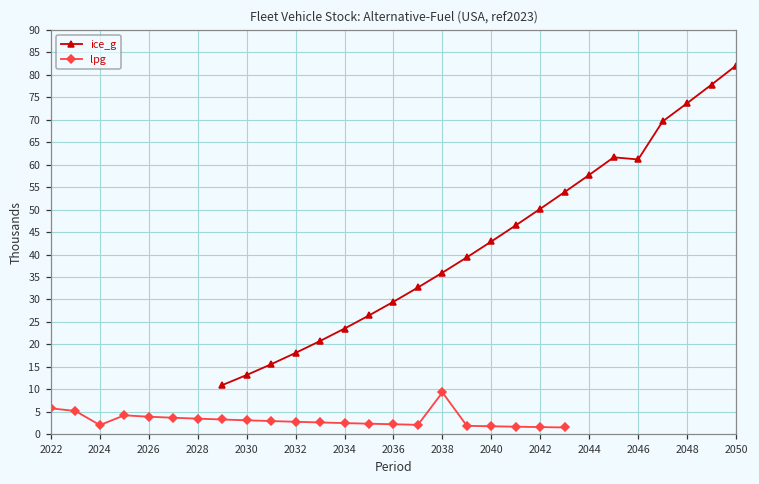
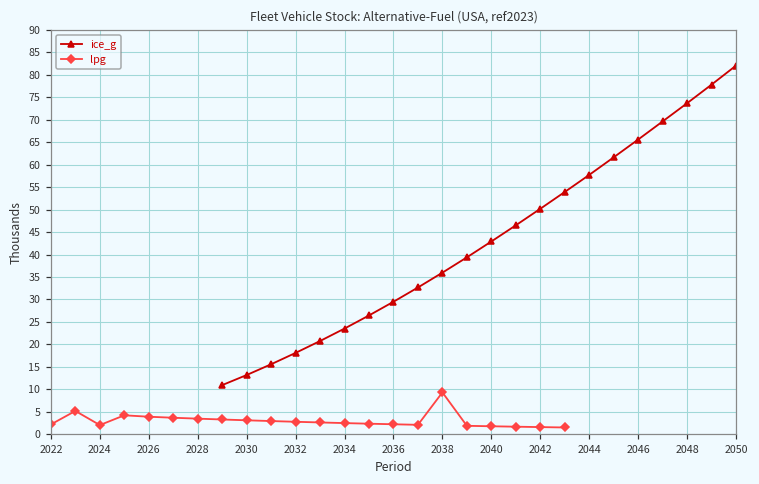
  {
    "ice_g": {
      "2030": 13,
      "2032": 18,
      "2034": 24,
      "2036": 29,
      "2038": 36,
      "2040": 43,
      "2042": 50,
      "2044": 58,
-     "2046": 61,
+     "2046": 66,
      "2048": 74,
      "2050": 82
    },
    "lpg": {
-     "2022": 6,
+     "2022": 2,
      "2024": 2,
      "2026": 4,
      "2028": 3,
      "2030": 3,
      "2032": 3,
      "2034": 2,
      "2036": 2,
      "2038": 9,
      "2040": 2,
      "2042": 2
    }
  }
